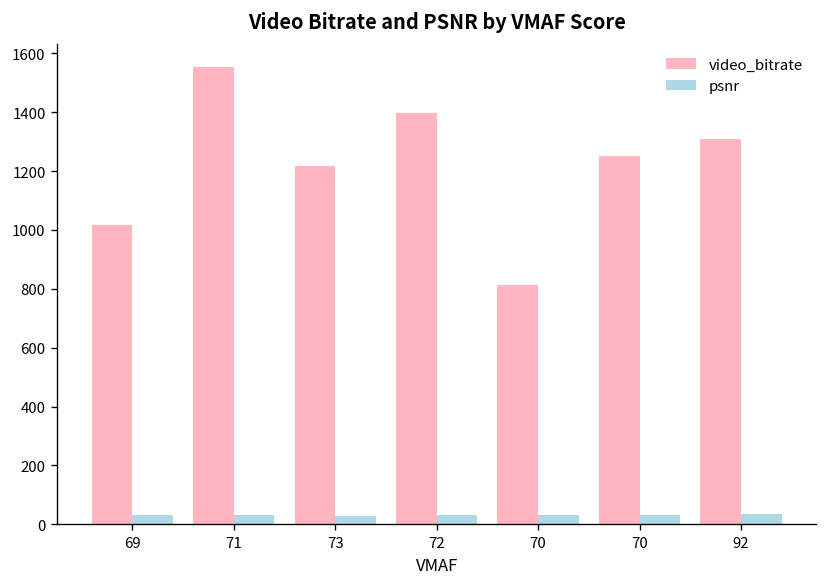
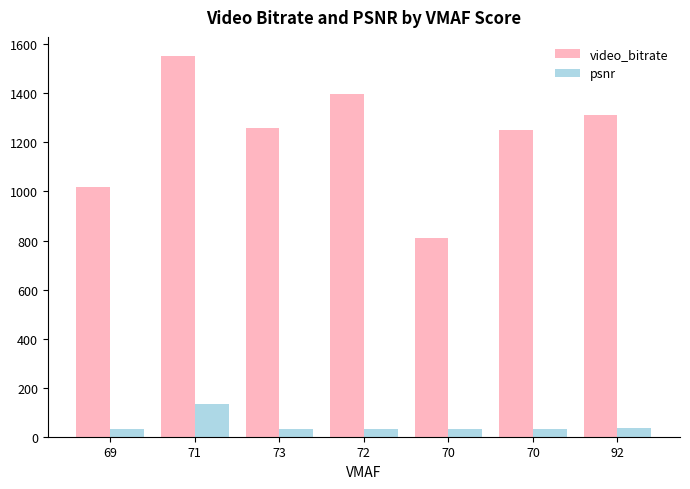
  {
    "video_bitrate": {
      "69": 1020,
      "71": 1550,
-     "73": 1220,
+     "73": 1260,
      "72": 1400,
      "92": 1310
    },
    "psnr": {
      "69": 30,
-     "71": 30,
+     "71": 130,
      "73": 30,
      "72": 30,
      "92": 40
    }
  }
